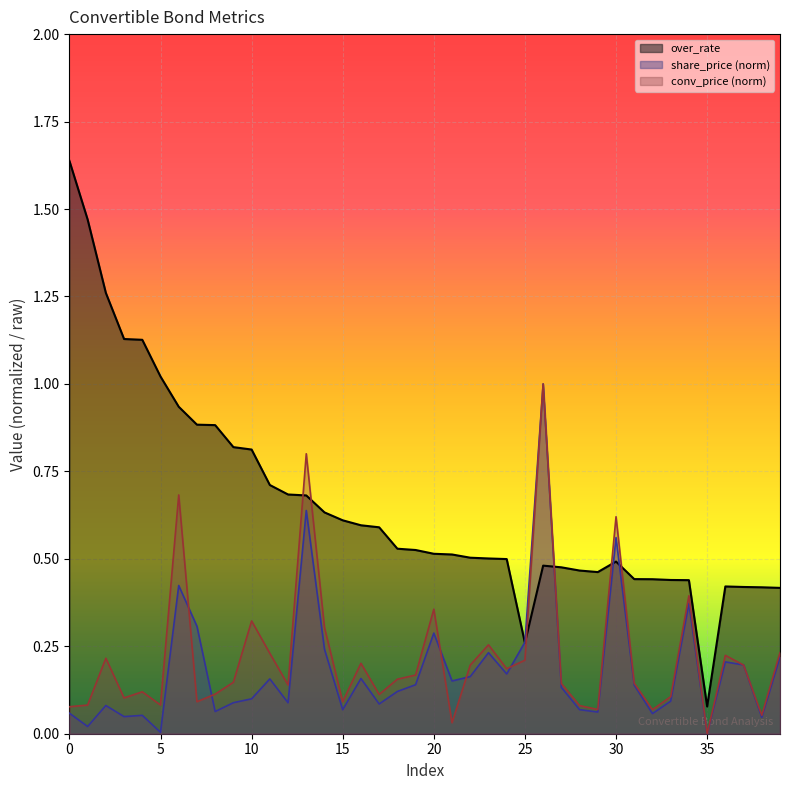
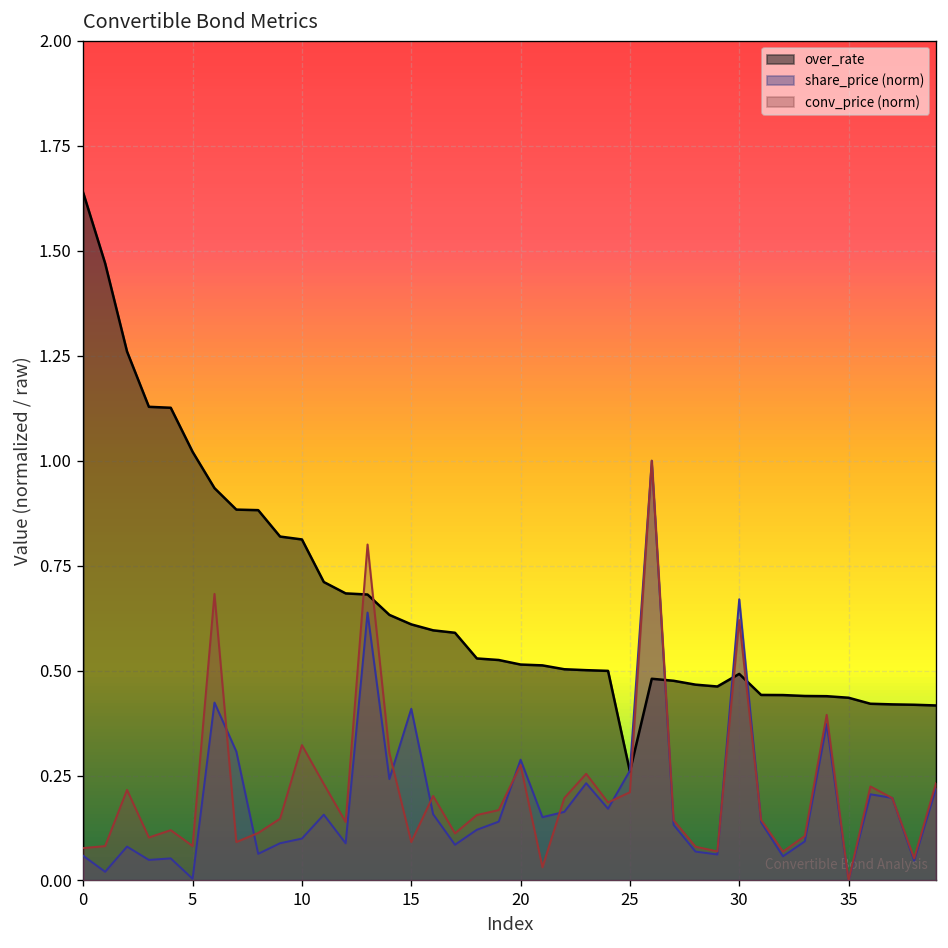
  {
    "over_rate": {
      "0": 1.64,
      "5": 1.02,
      "10": 0.81,
      "15": 0.61,
      "20": 0.51,
      "30": 0.49,
-     "35": 0.08
+     "35": 0.44
    },
    "share_price (norm)": {
      "0": 0.06,
      "5": 0.00,
      "10": 0.10,
-     "15": 0.07,
+     "15": 0.41,
      "20": 0.29,
-     "30": 0.56
+     "30": 0.67
    },
    "conv_price (norm)": {
      "0": 0.08,
      "5": 0.08,
      "10": 0.32,
      "15": 0.09,
-     "20": 0.36,
+     "20": 0.27,
      "25": 0.21,
      "30": 0.62
    }
  }
